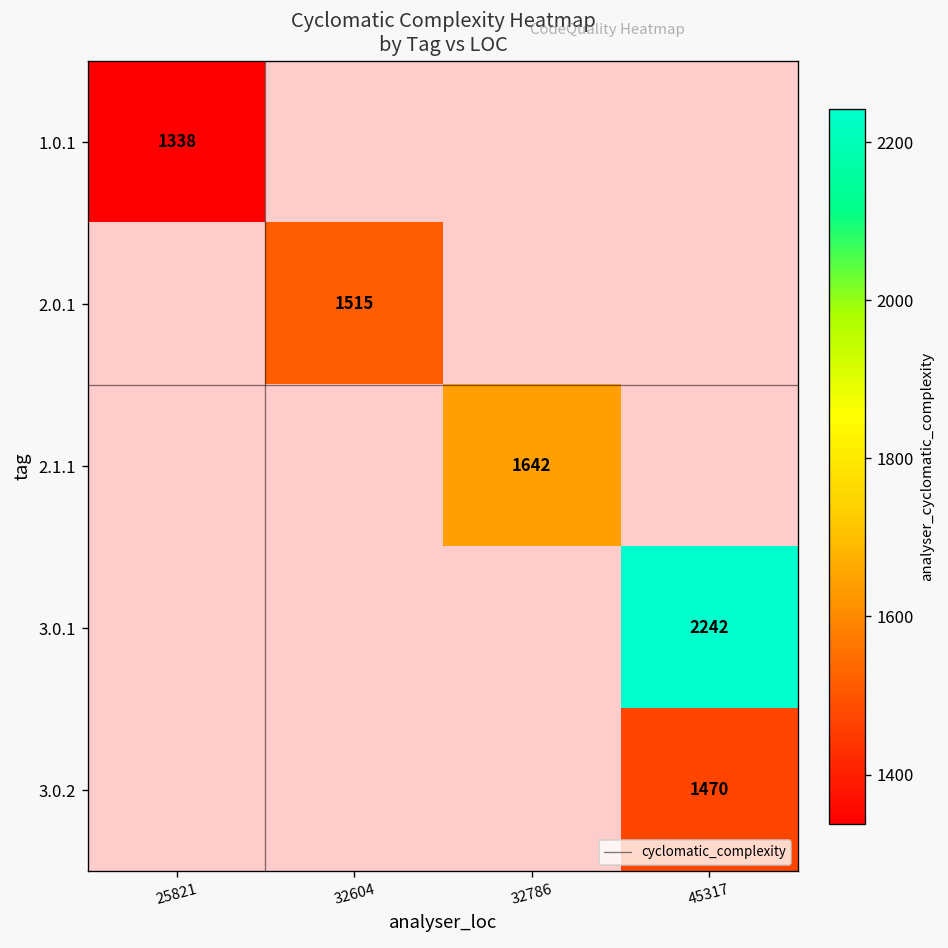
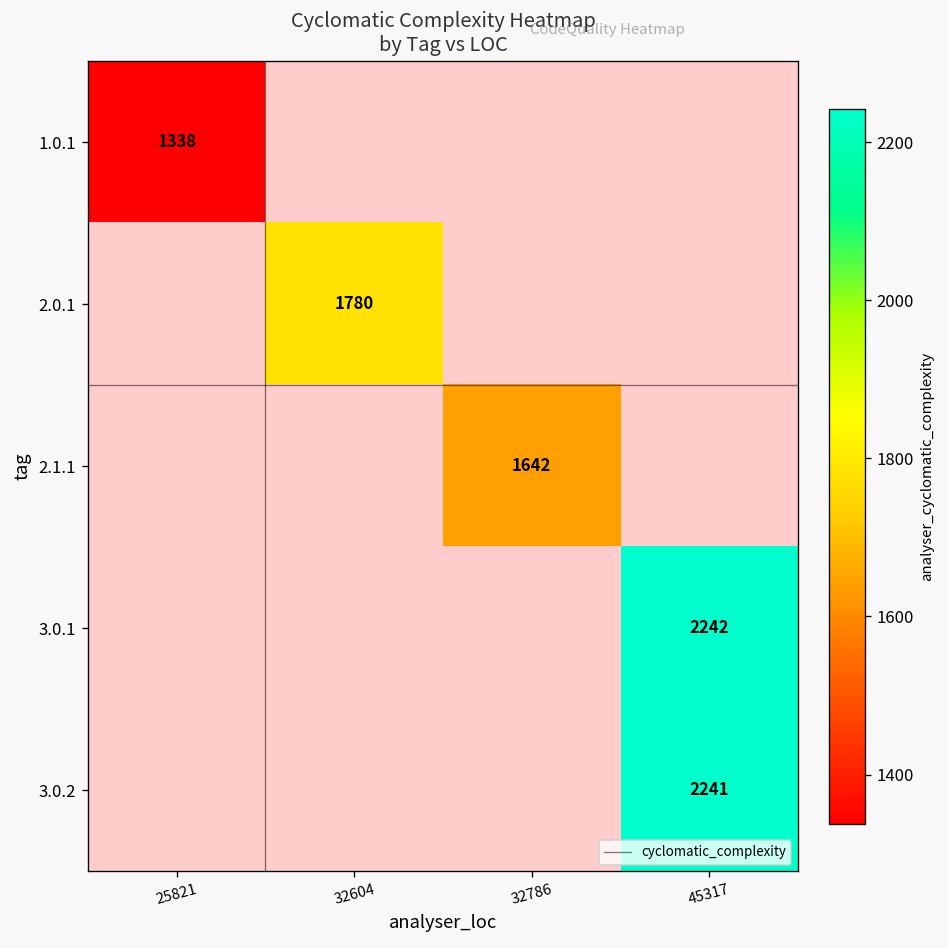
  {
    "1.0.1": {
      "25821": 1338
    },
    "2.0.1": {
-     "32604": 1515
+     "32604": 1780
    },
    "2.1.1": {
      "32786": 1642
    },
    "3.0.1": {
      "45317": 2242
    },
    "3.0.2": {
-     "45317": 1470
+     "45317": 2241
    }
  }
